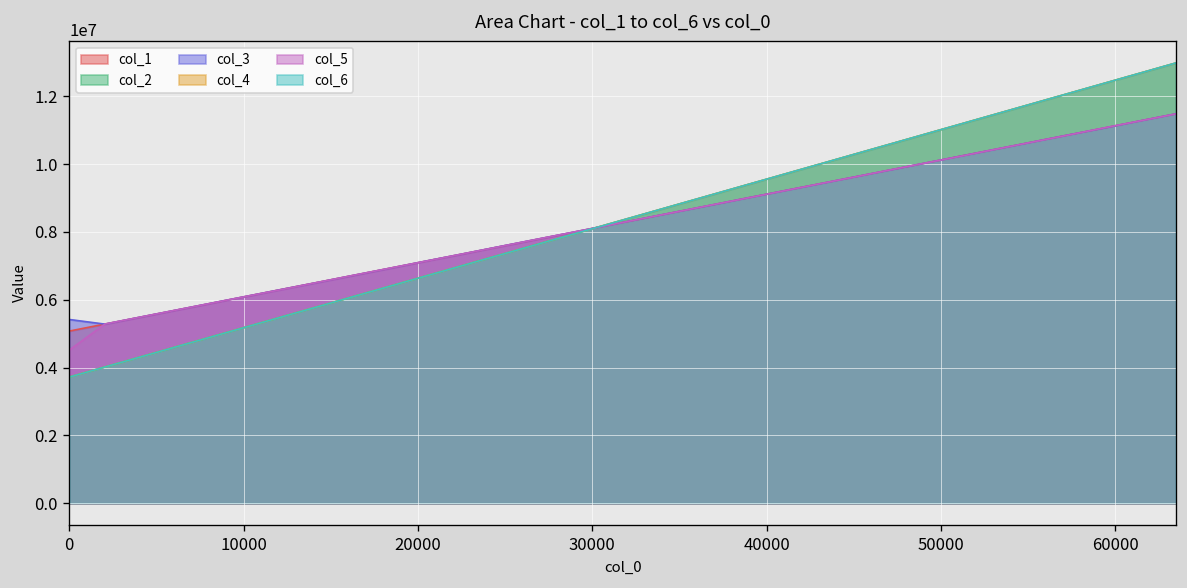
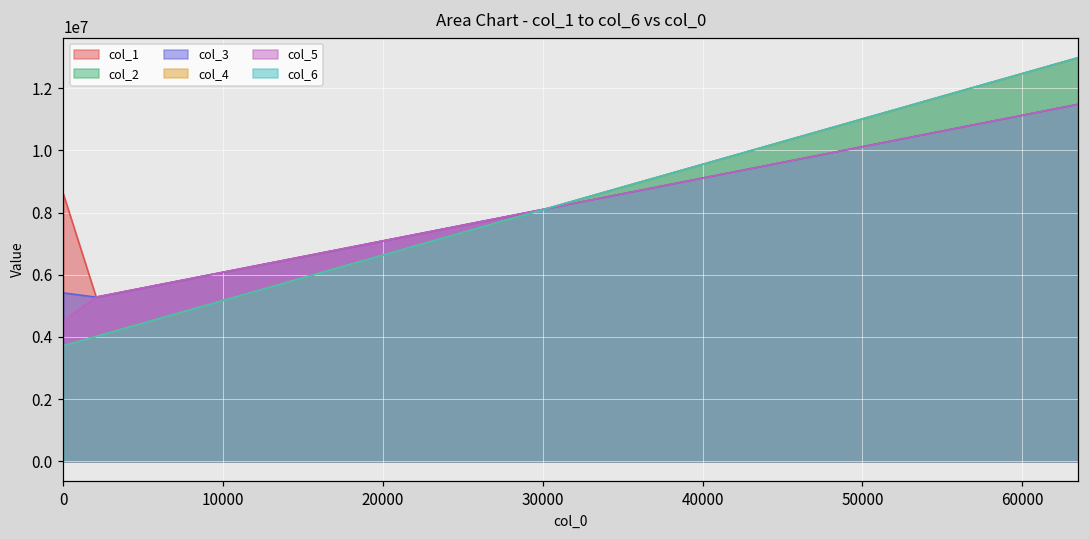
  {
    "col_1": {
-     "0": 5100000
+     "0": 8600000
    },
    "col_3": {
      "0": 5400000
    },
    "col_5": {
      "0": 4500000
    }
  }
